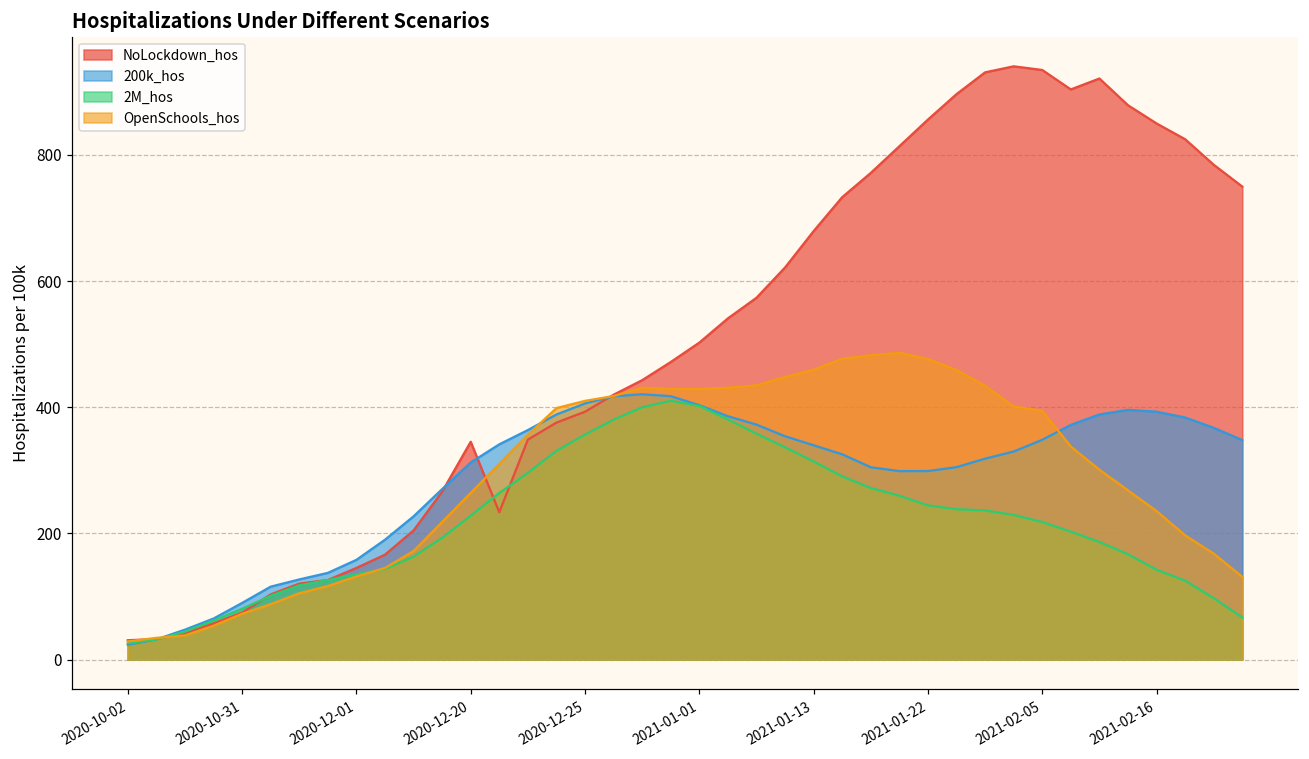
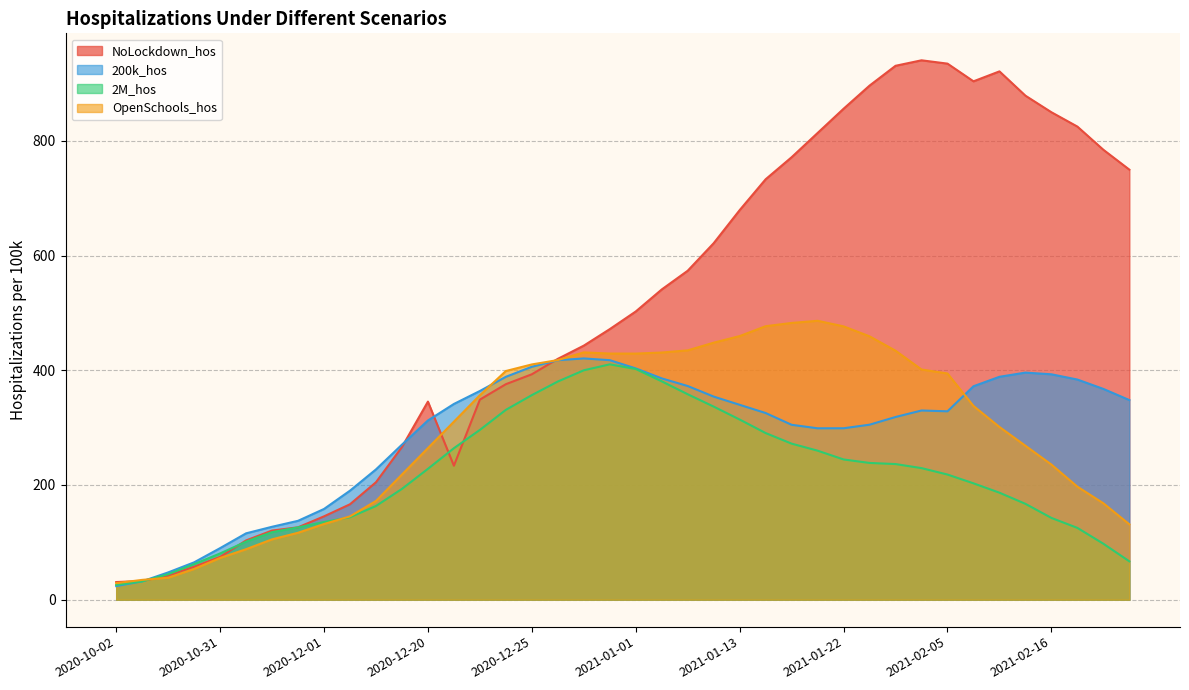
  {
    "NoLockdown_hos": {
      "2020-12-01": 150,
      "2020-12-20": 350,
      "2020-12-25": 390,
      "2021-01-01": 500,
      "2021-01-13": 680,
      "2021-01-22": 860,
      "2021-02-05": 930,
      "2021-02-16": 850
    },
    "200k_hos": {
      "2020-10-31": 90,
      "2020-12-01": 160,
      "2020-12-20": 310,
      "2021-01-13": 340,
      "2021-01-22": 300,
-     "2021-02-05": 350,
+     "2021-02-05": 330,
      "2021-02-16": 390
    },
    "2M_hos": {
      "2020-10-31": 80,
      "2020-12-20": 230,
      "2020-12-25": 360,
      "2021-01-13": 310,
      "2021-01-22": 240,
      "2021-02-05": 220,
      "2021-02-16": 140
    },
    "OpenSchools_hos": {
      "2020-12-20": 260,
      "2021-01-01": 430,
      "2021-01-13": 460,
      "2021-01-22": 480,
      "2021-02-05": 390,
      "2021-02-16": 240
    }
  }
